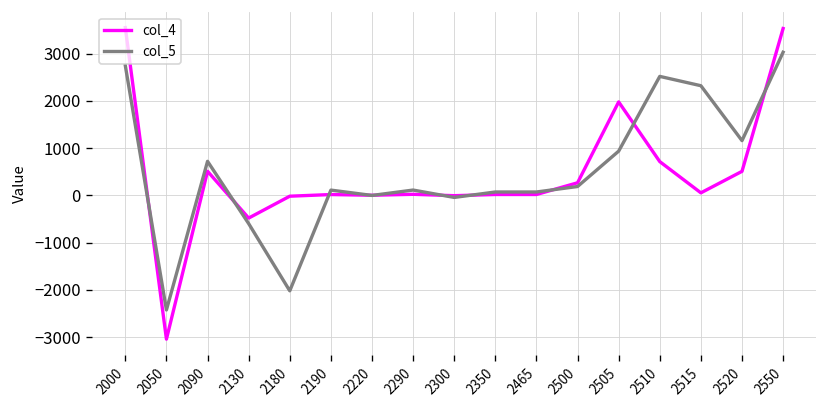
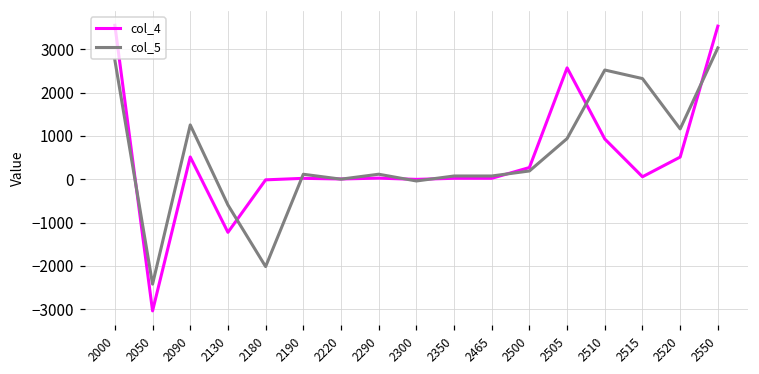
  {
    "col_4": {
      "2050": -3000,
      "2090": 500,
-     "2130": -500,
+     "2130": -1200,
      "2180": 0,
      "2190": 0,
      "2290": 0,
      "2500": 300,
-     "2505": 2000,
-     "2510": 700,
+     "2505": 2600,
+     "2510": 900,
      "2515": 100,
      "2520": 500,
      "2550": 3500
    },
    "col_5": {
      "2000": 2700,
      "2050": -2400,
-     "2090": 700,
+     "2090": 1300,
      "2130": -600,
      "2180": -2000,
      "2190": 100,
      "2290": 100,
      "2500": 200,
      "2505": 900,
      "2510": 2500,
      "2515": 2300,
      "2520": 1200,
      "2550": 3000
    }
  }
